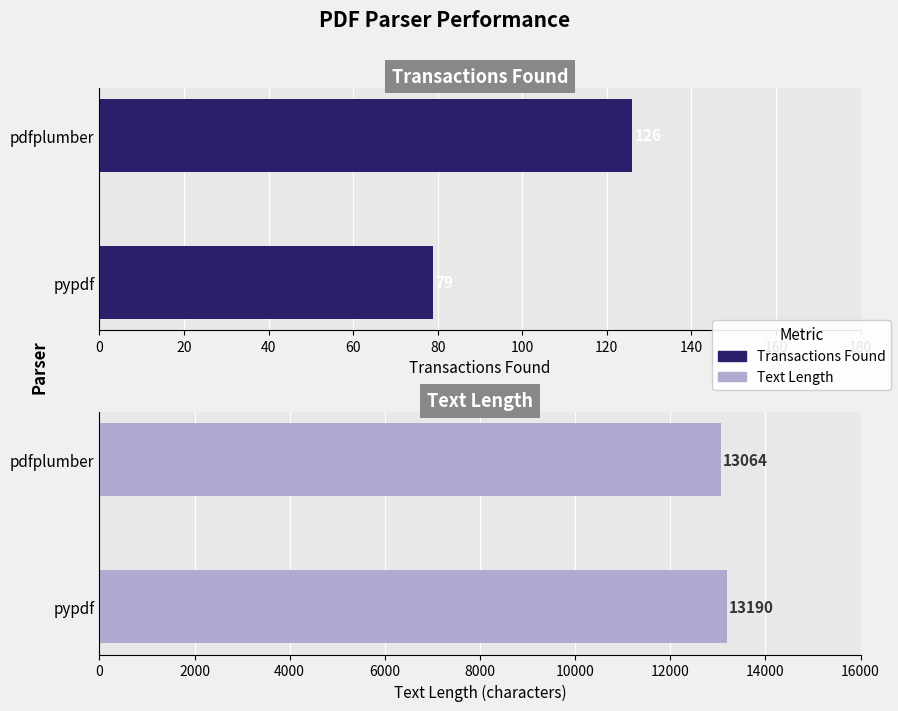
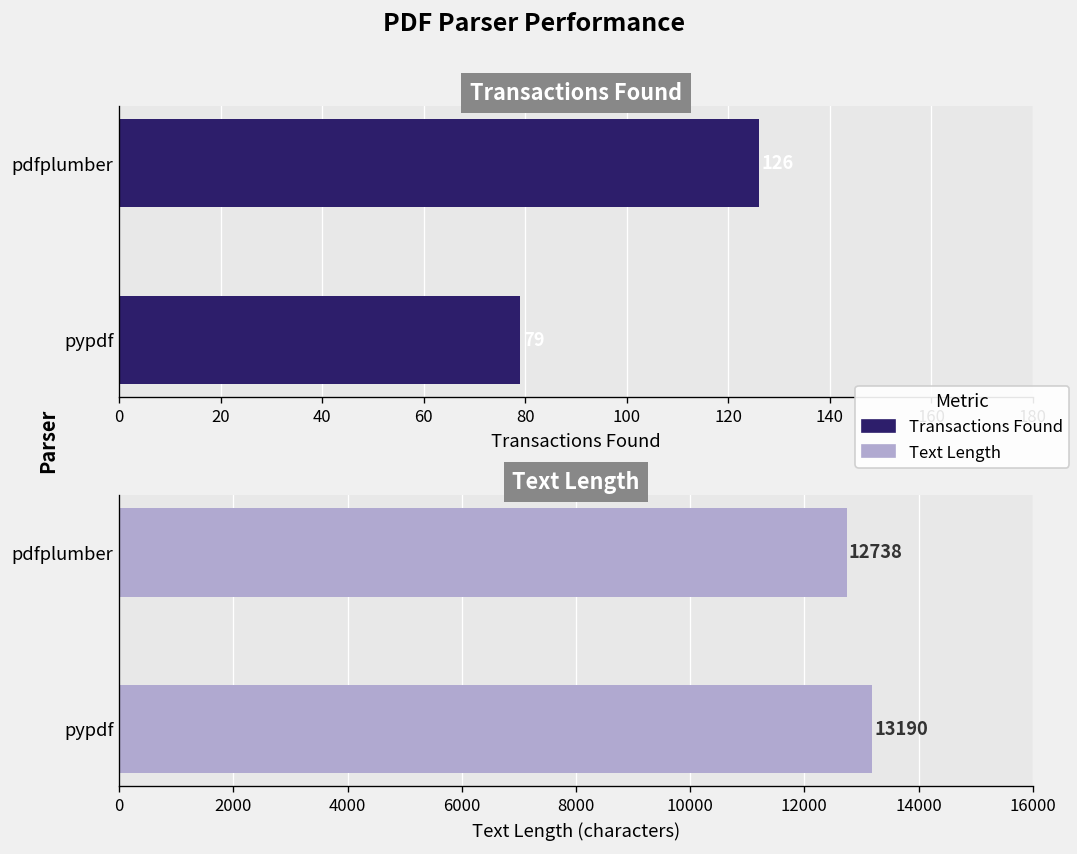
  {
    "Transactions Found": {
      "pdfplumber": 126,
      "pypdf": 79
    },
    "Text Length": {
-     "pdfplumber": 13064,
+     "pdfplumber": 12738,
      "pypdf": 13190
    }
  }
